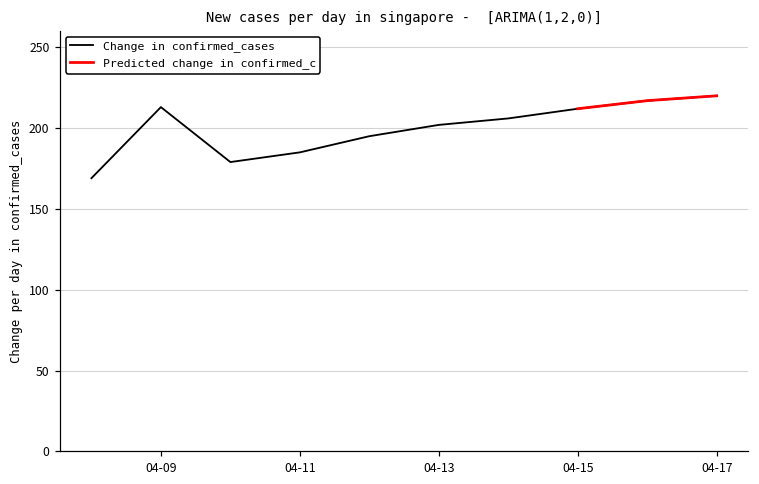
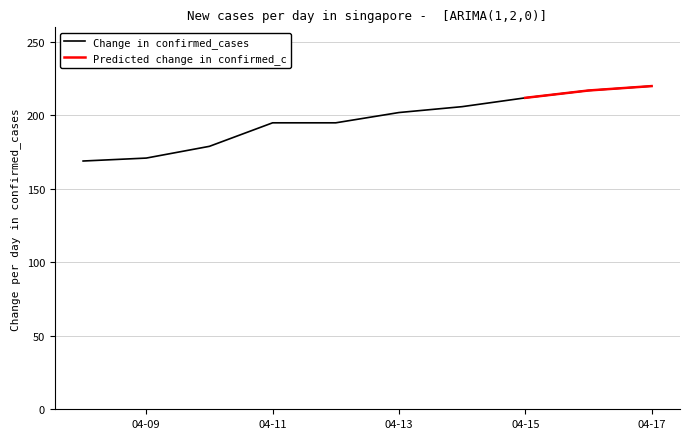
  {
    "Change in confirmed_cases": {
-     "04-09": 213,
-     "04-11": 185,
+     "04-09": 171,
+     "04-11": 195,
      "04-13": 202
    }
  }
